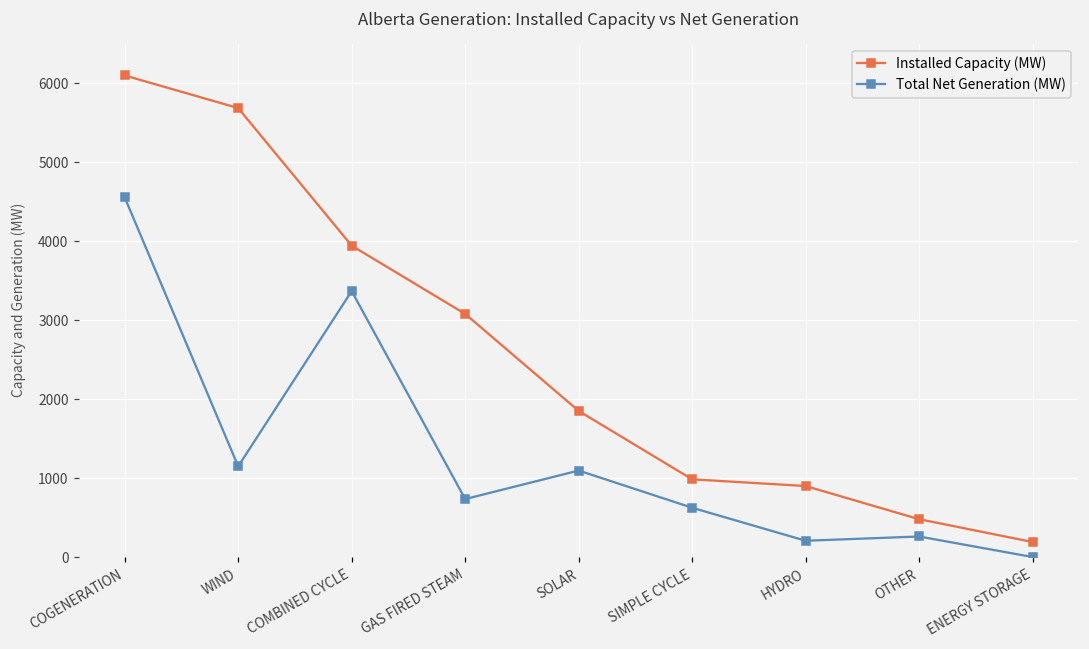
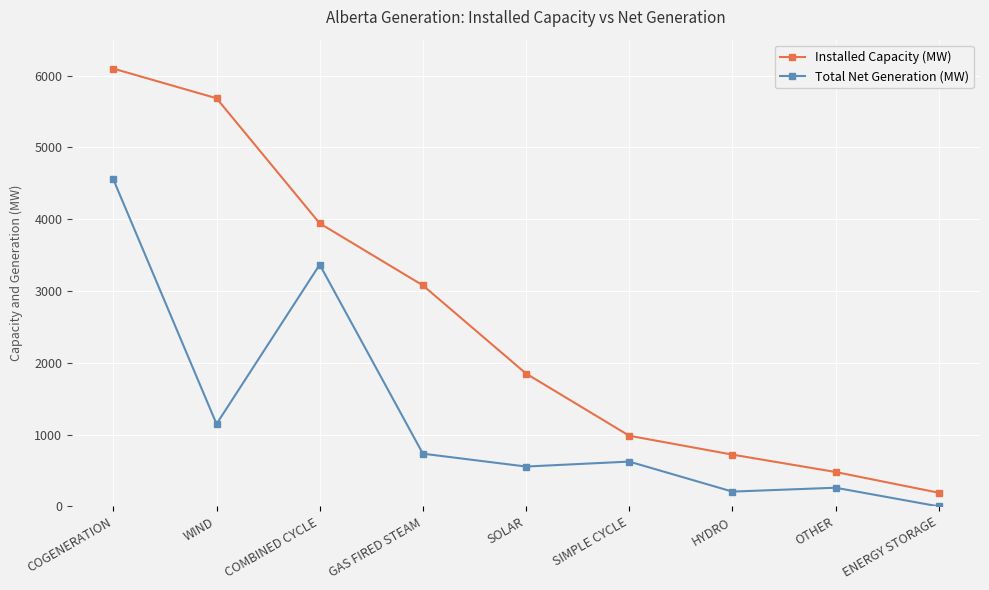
  {
    "Installed Capacity (MW)": {
      "COGENERATION": 6100,
      "WIND": 5700,
      "COMBINED CYCLE": 3900,
      "GAS FIRED STEAM": 3100,
      "SOLAR": 1900,
      "SIMPLE CYCLE": 1000,
-     "HYDRO": 900,
+     "HYDRO": 700,
      "OTHER": 500,
      "ENERGY STORAGE": 200
    },
    "Total Net Generation (MW)": {
      "COGENERATION": 4600,
      "WIND": 1100,
      "COMBINED CYCLE": 3400,
      "GAS FIRED STEAM": 700,
-     "SOLAR": 1100,
+     "SOLAR": 600,
      "SIMPLE CYCLE": 600,
      "HYDRO": 200,
      "OTHER": 300,
      "ENERGY STORAGE": 0
    }
  }
